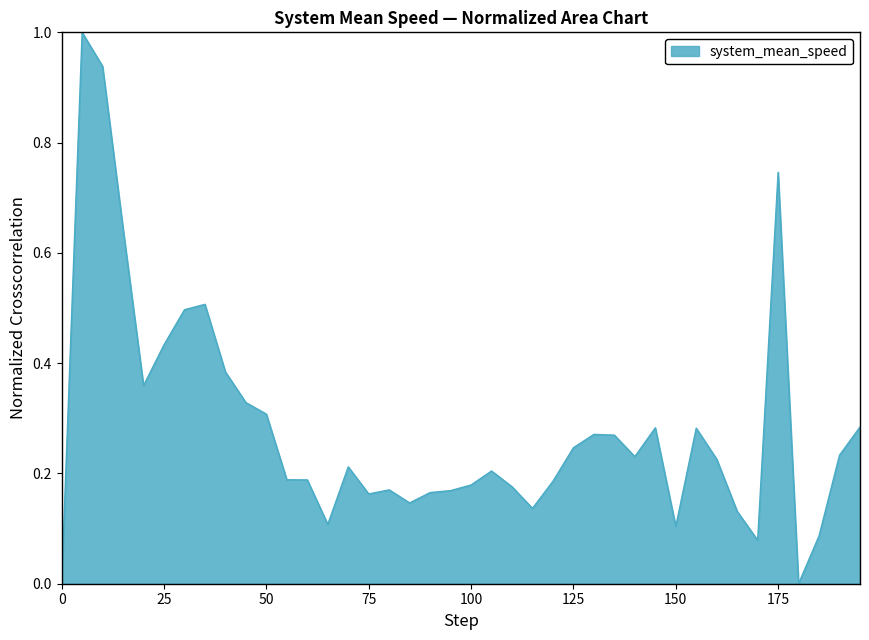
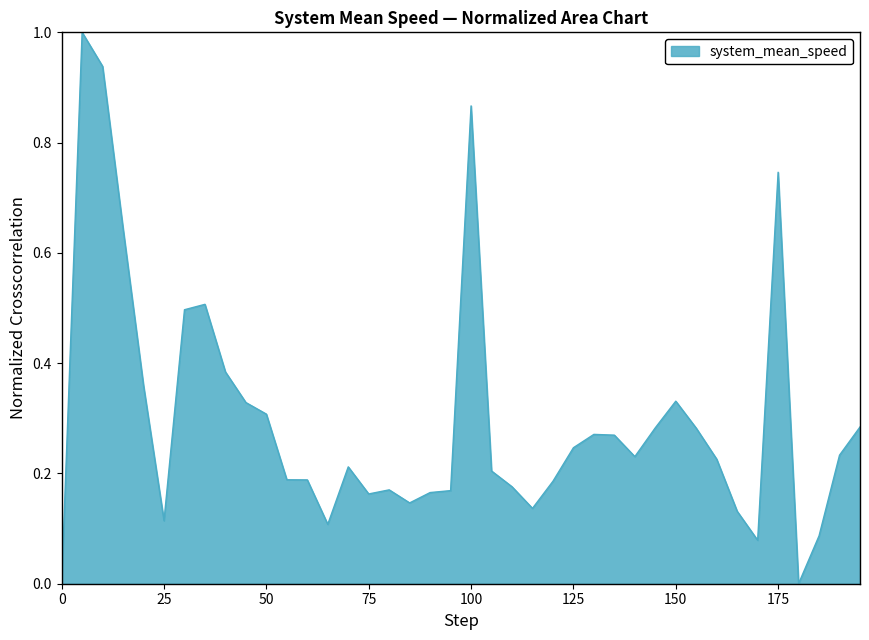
  {
    "0": 0.00,
-   "25": 0.43,
+   "25": 0.11,
    "50": 0.31,
    "75": 0.16,
-   "100": 0.18,
+   "100": 0.87,
    "125": 0.25,
-   "150": 0.10,
+   "150": 0.33,
    "175": 0.75
  }
